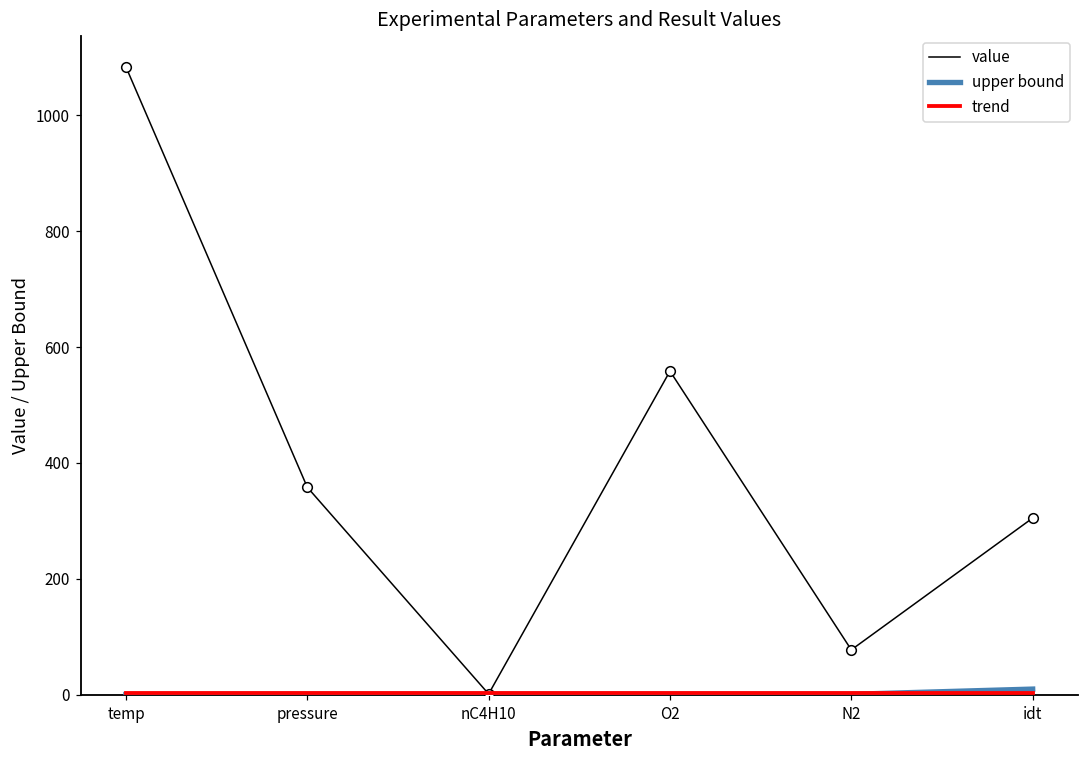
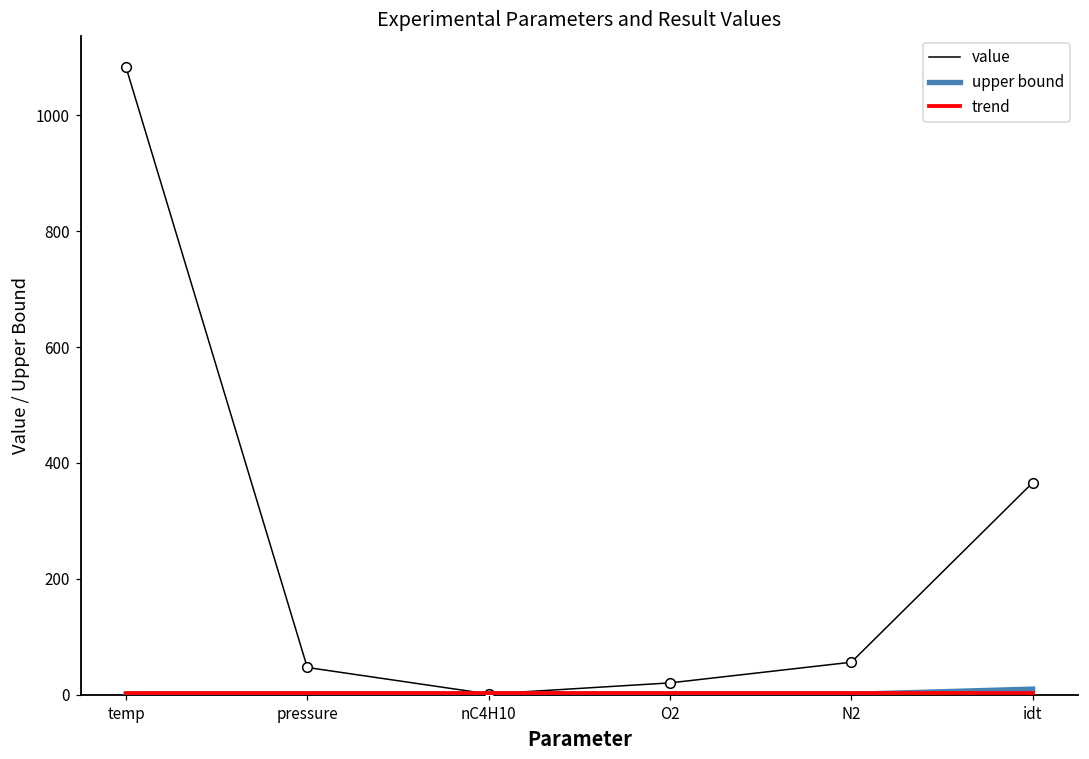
  {
    "value": {
      "temp": 1080,
-     "pressure": 360,
-     "O2": 560,
-     "N2": 80,
-     "idt": 310
+     "pressure": 50,
+     "O2": 20,
+     "N2": 60,
+     "idt": 370
    },
    "upper bound": {
      "O2": 0,
      "idt": 10
    },
    "trend": {
      "idt": 0
    }
  }
